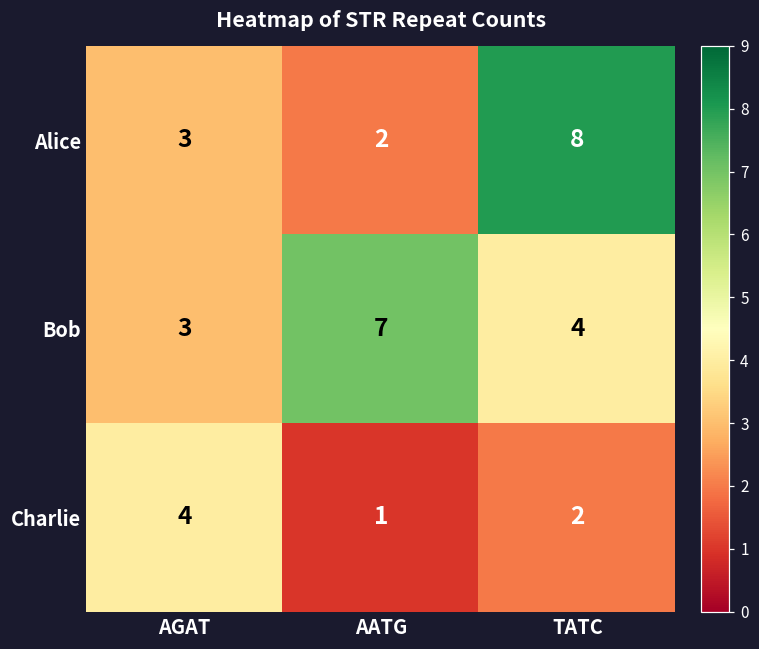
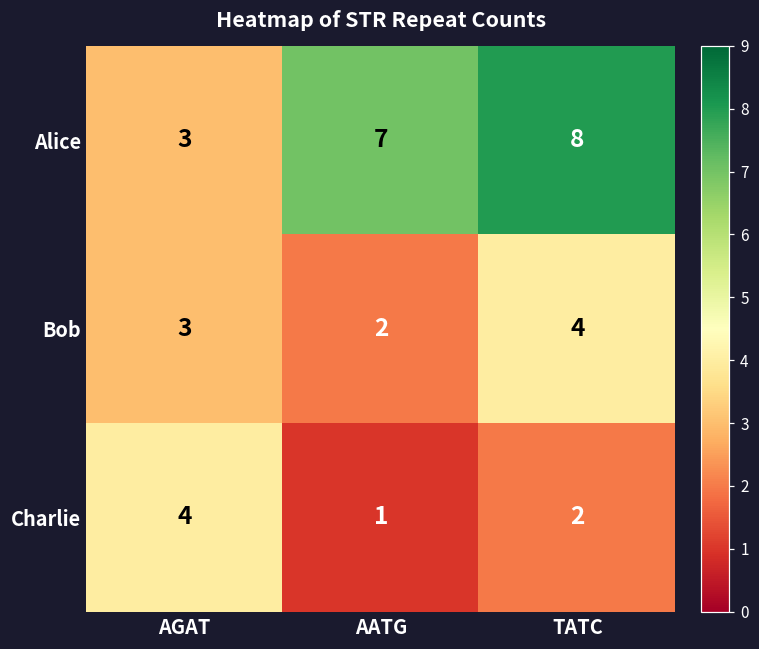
  {
    "Alice": {
      "AGAT": 3,
-     "AATG": 2,
+     "AATG": 7,
      "TATC": 8
    },
    "Bob": {
      "AGAT": 3,
-     "AATG": 7,
+     "AATG": 2,
      "TATC": 4
    },
    "Charlie": {
      "AGAT": 4,
      "AATG": 1,
      "TATC": 2
    }
  }
